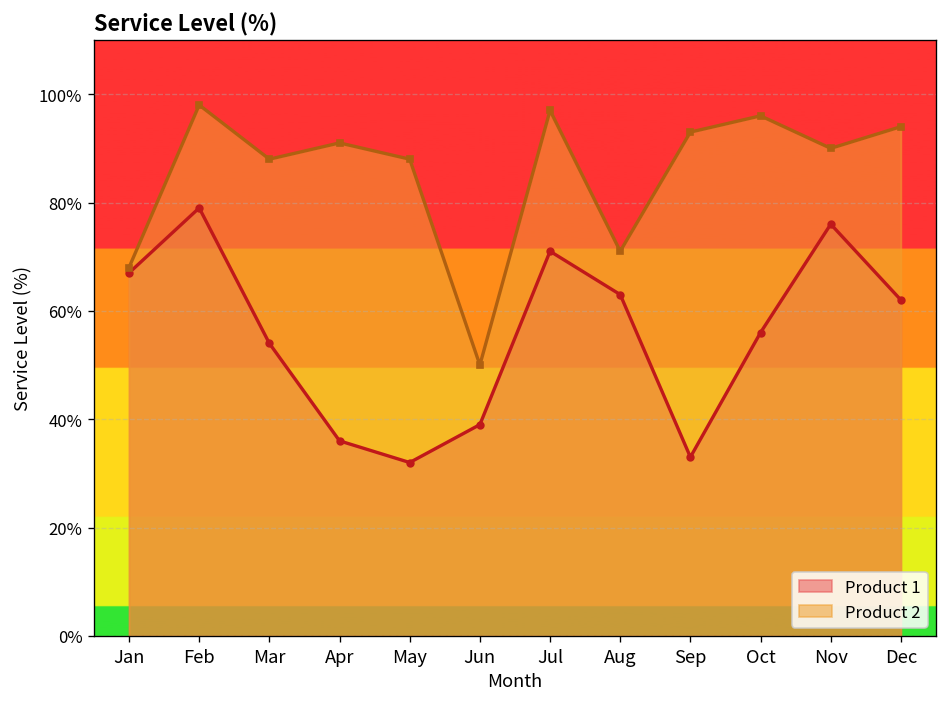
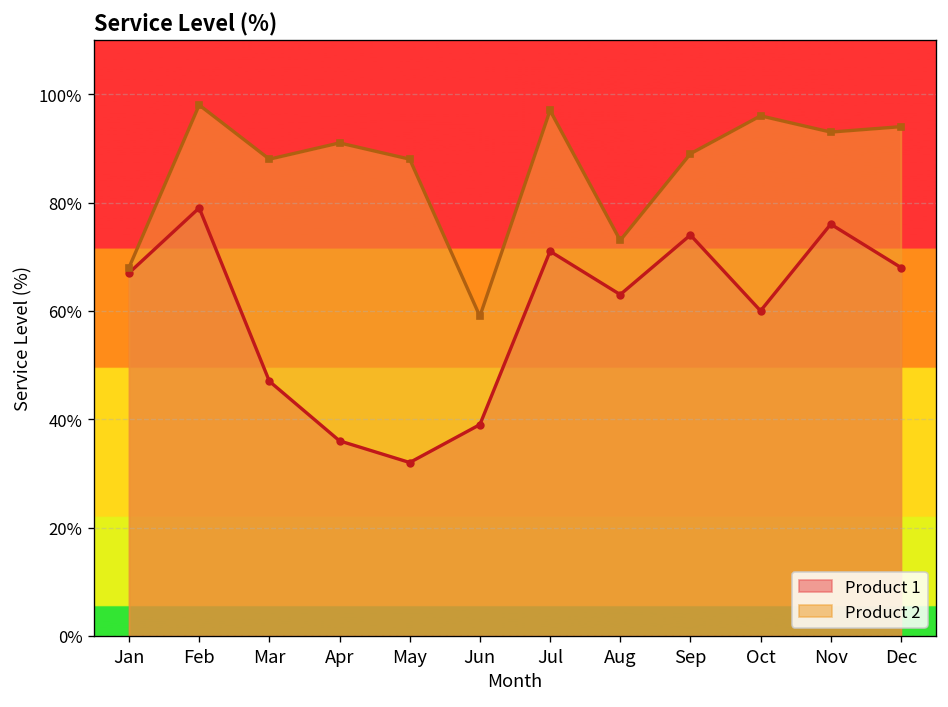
  {
    "Product 1": {
      "Jan": "67%",
      "Feb": "79%",
-     "Mar": "54%",
+     "Mar": "47%",
      "Apr": "36%",
      "May": "32%",
      "Jun": "39%",
      "Jul": "71%",
      "Aug": "63%",
-     "Sep": "33%",
-     "Oct": "56%",
+     "Sep": "74%",
+     "Oct": "60%",
      "Nov": "76%",
-     "Dec": "62%"
+     "Dec": "68%"
    },
    "Product 2": {
      "Jan": "68%",
      "Feb": "98%",
      "Mar": "88%",
      "Apr": "91%",
      "May": "88%",
-     "Jun": "50%",
+     "Jun": "59%",
      "Jul": "97%",
-     "Aug": "71%",
-     "Sep": "93%",
+     "Aug": "73%",
+     "Sep": "89%",
      "Oct": "96%",
-     "Nov": "90%",
+     "Nov": "93%",
      "Dec": "94%"
    }
  }
